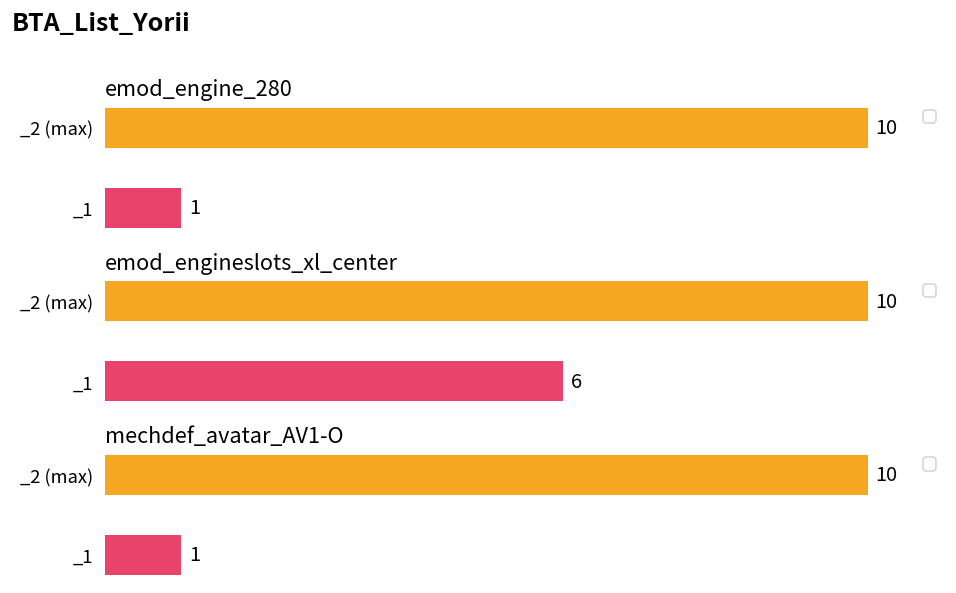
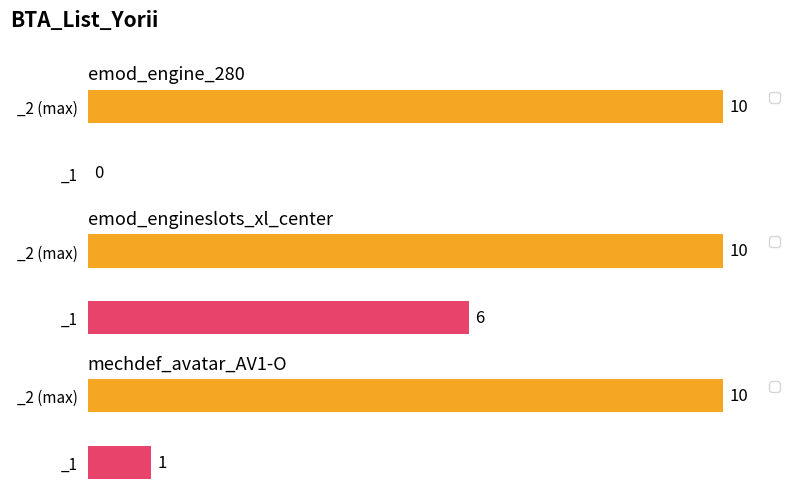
  {
    "emod_engine_280": {
      "_2 (max)": 10,
-     "_1": 1
+     "_1": 0
    },
    "emod_engineslots_xl_center": {
      "_2 (max)": 10,
      "_1": 6
    },
    "mechdef_avatar_AV1-O": {
      "_2 (max)": 10,
      "_1": 1
    }
  }
